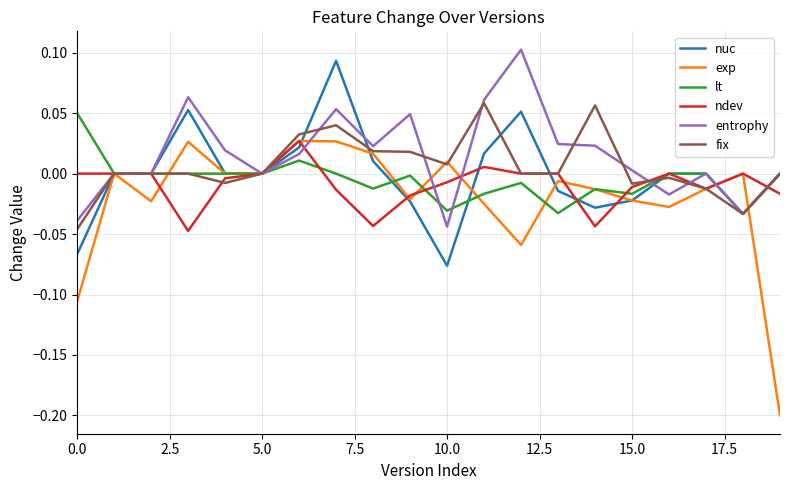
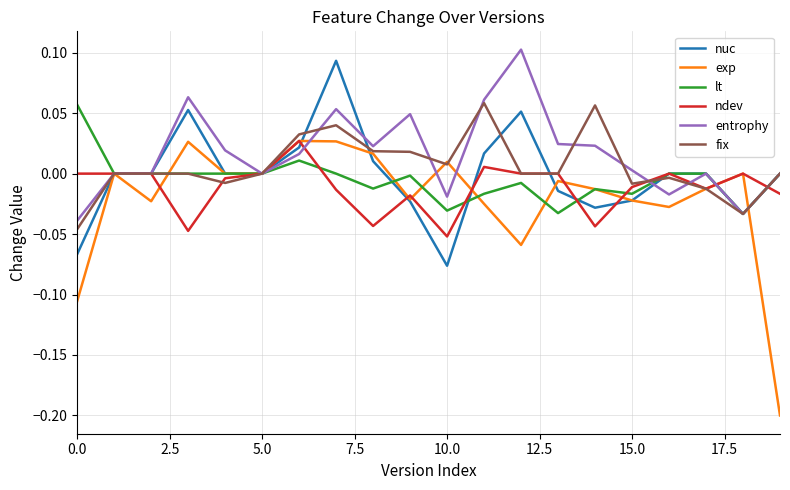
  {
    "nuc": {
      "0.0": -0.067,
      "10.0": -0.076
    },
    "exp": {
      "0.0": -0.106
    },
    "lt": {
-     "0.0": 0.050,
+     "0.0": 0.057,
      "10.0": -0.031,
      "15.0": -0.017
    },
    "ndev": {
      "0.0": 0.000,
-     "10.0": -0.007,
+     "10.0": -0.052,
      "15.0": -0.011
    },
    "entrophy": {
      "0.0": -0.039,
-     "10.0": -0.044,
+     "10.0": -0.019,
      "15.0": 0.003
    },
    "fix": {
      "0.0": -0.046,
      "15.0": -0.008
    }
  }
